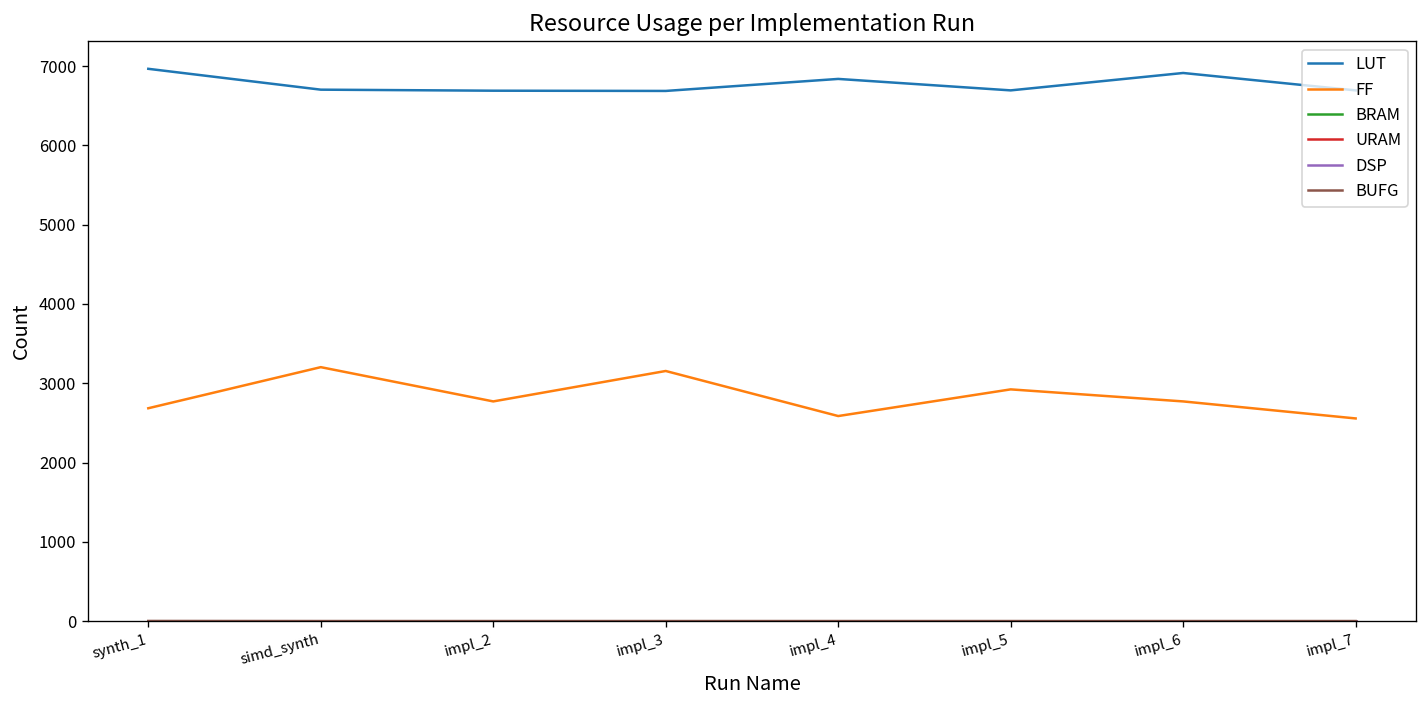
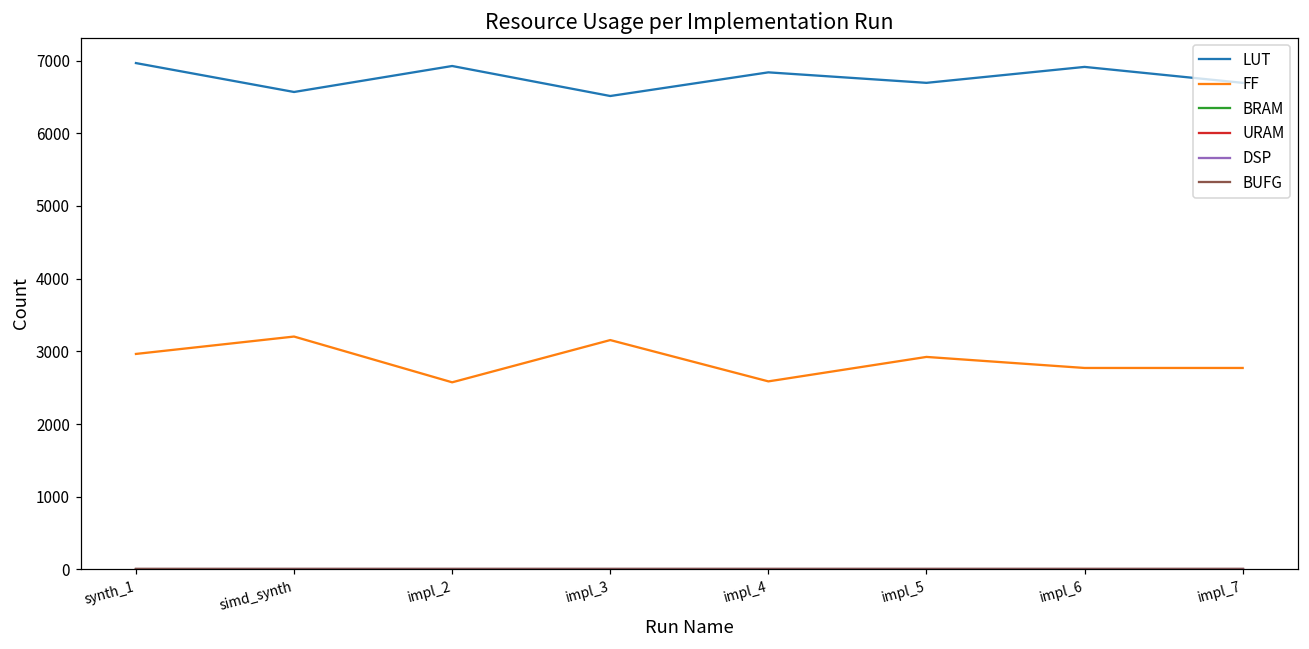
  {
    "LUT": {
      "synth_1": 7000,
-     "simd_synth": 6700,
-     "impl_2": 6700,
-     "impl_3": 6700,
+     "simd_synth": 6600,
+     "impl_2": 6900,
+     "impl_3": 6500,
      "impl_4": 6800,
      "impl_5": 6700,
      "impl_6": 6900
    },
    "FF": {
-     "synth_1": 2700,
+     "synth_1": 3000,
      "simd_synth": 3200,
-     "impl_2": 2800,
+     "impl_2": 2600,
      "impl_3": 3200,
      "impl_4": 2600,
      "impl_5": 2900,
      "impl_6": 2800,
-     "impl_7": 2600
+     "impl_7": 2800
    }
  }
